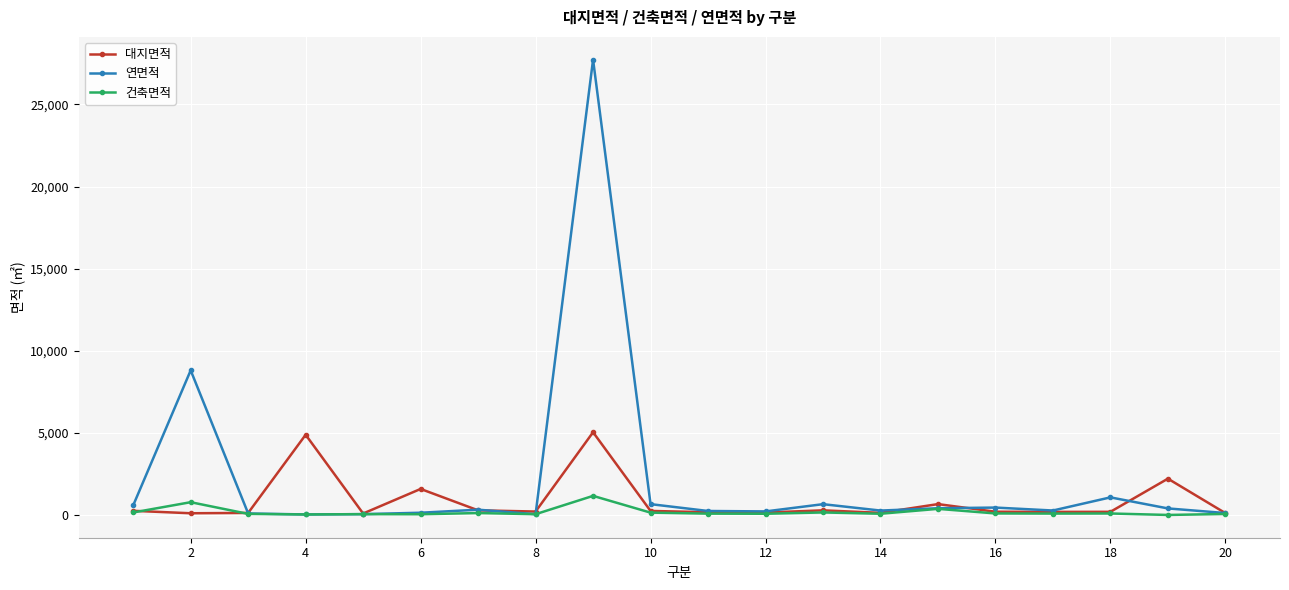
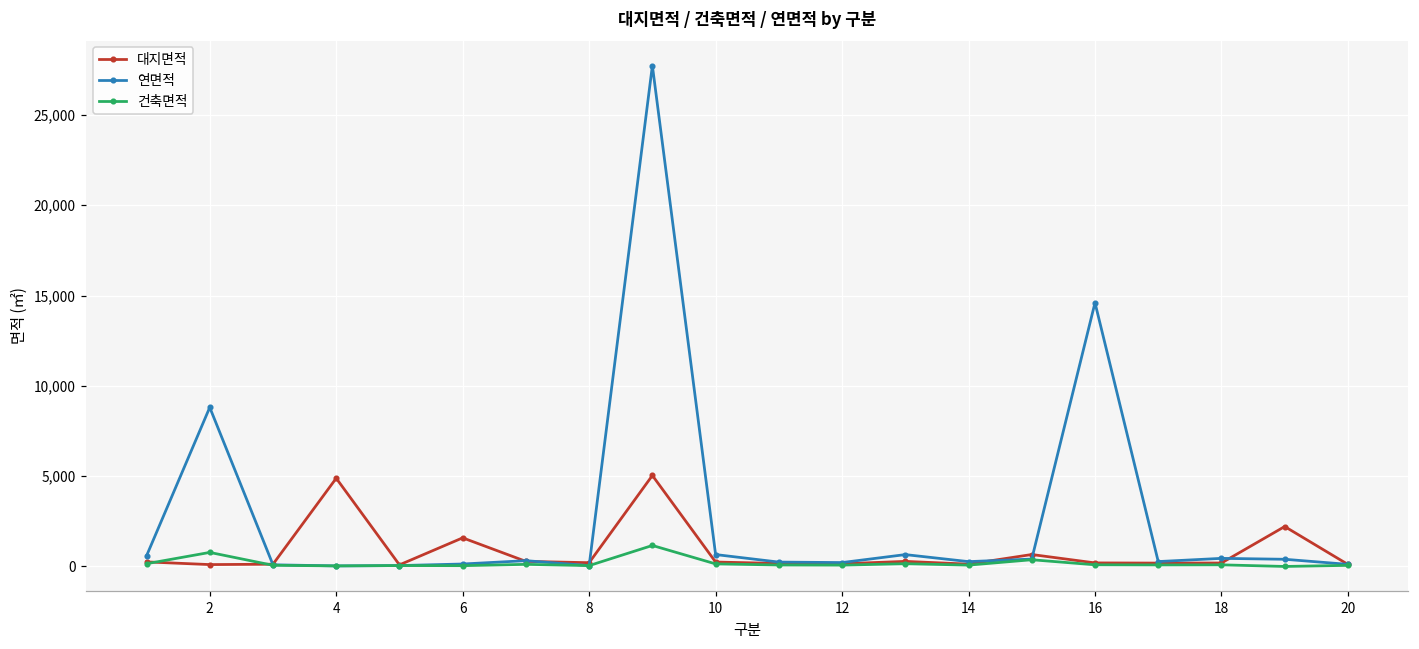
  {
    "대지면적": {
      "2": "100",
      "4": "4,900",
      "6": "1,600",
      "8": "200"
    },
    "연면적": {
      "2": "8,800",
      "10": "700",
-     "16": "400",
-     "18": "1,100"
+     "16": "14,600",
+     "18": "400"
    },
    "건축면적": {
      "2": "800"
    }
  }
